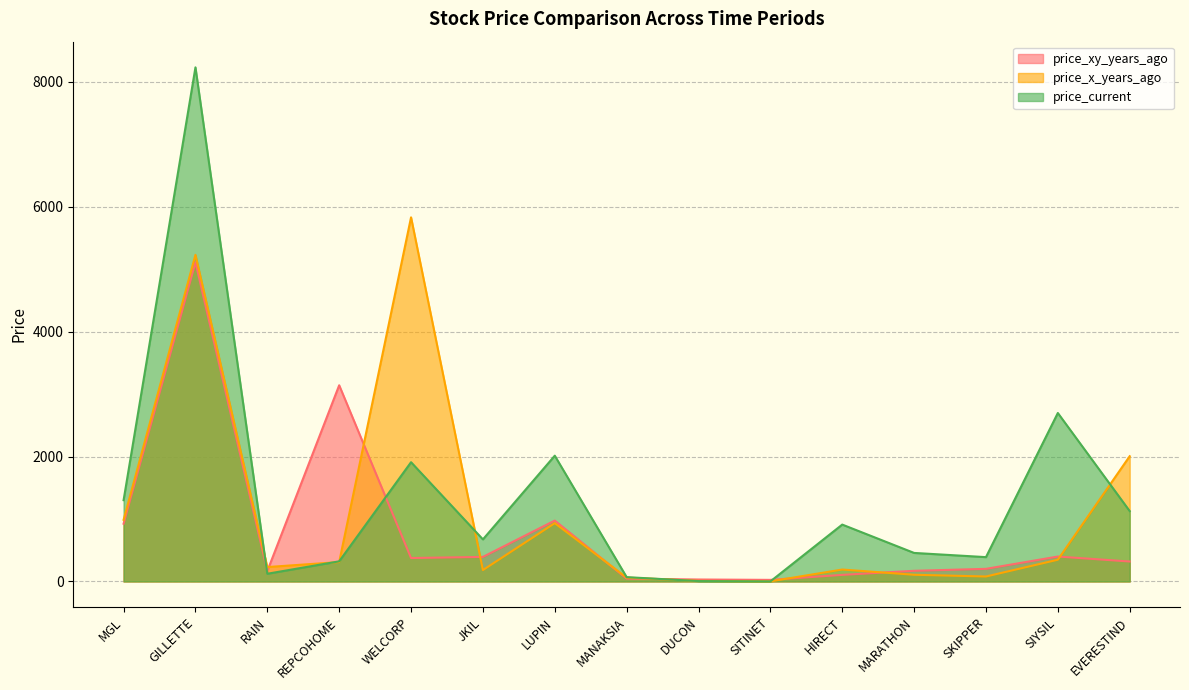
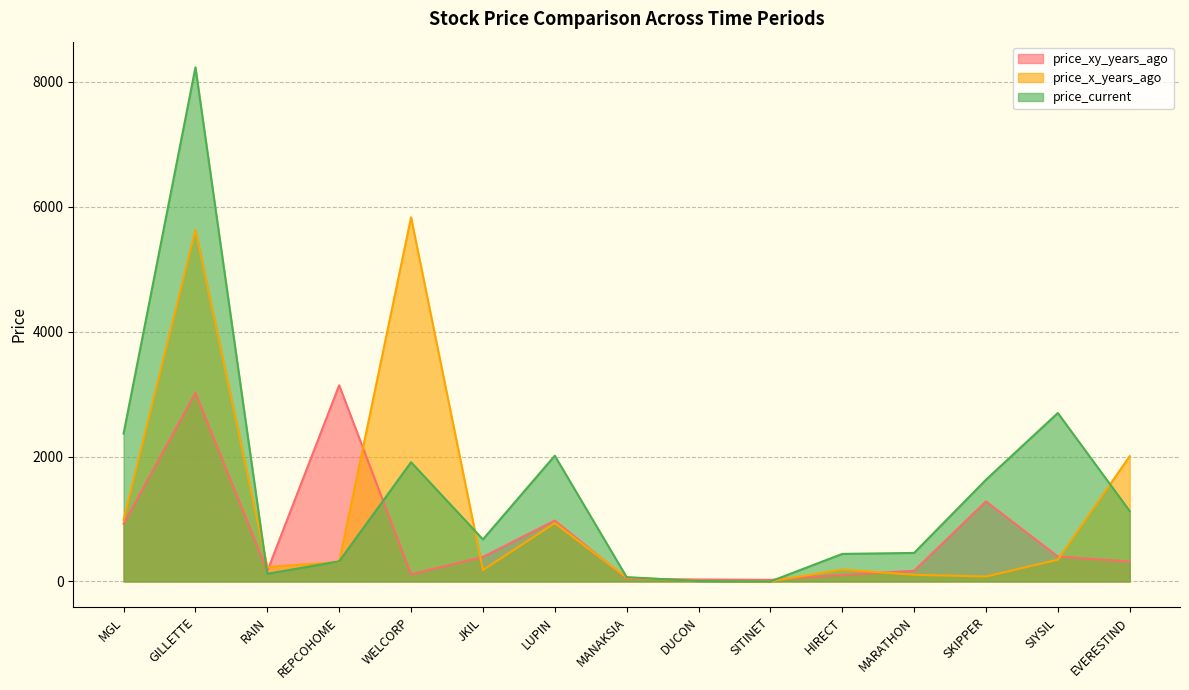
  {
    "price_xy_years_ago": {
      "MGL": 900,
-     "GILLETTE": 5100,
+     "GILLETTE": 3000,
      "RAIN": 200,
      "REPCOHOME": 3100,
-     "WELCORP": 400,
+     "WELCORP": 100,
      "JKIL": 400,
      "HIRECT": 100,
      "MARATHON": 200,
-     "SKIPPER": 200,
+     "SKIPPER": 1300,
      "SIYSIL": 400,
      "EVERESTIND": 300
    },
    "price_x_years_ago": {
      "MGL": 1000,
-     "GILLETTE": 5200,
+     "GILLETTE": 5600,
      "RAIN": 200,
      "WELCORP": 5800,
      "JKIL": 200,
      "HIRECT": 200,
      "MARATHON": 100,
      "SKIPPER": 100,
      "SIYSIL": 300,
      "EVERESTIND": 2000
    },
    "price_current": {
-     "MGL": 1300,
+     "MGL": 2400,
      "GILLETTE": 8200,
      "RAIN": 100,
      "WELCORP": 1900,
      "JKIL": 700,
      "LUPIN": 2000,
-     "HIRECT": 900,
+     "HIRECT": 400,
      "MARATHON": 500,
-     "SKIPPER": 400,
+     "SKIPPER": 1600,
      "SIYSIL": 2700,
      "EVERESTIND": 1100
    }
  }
